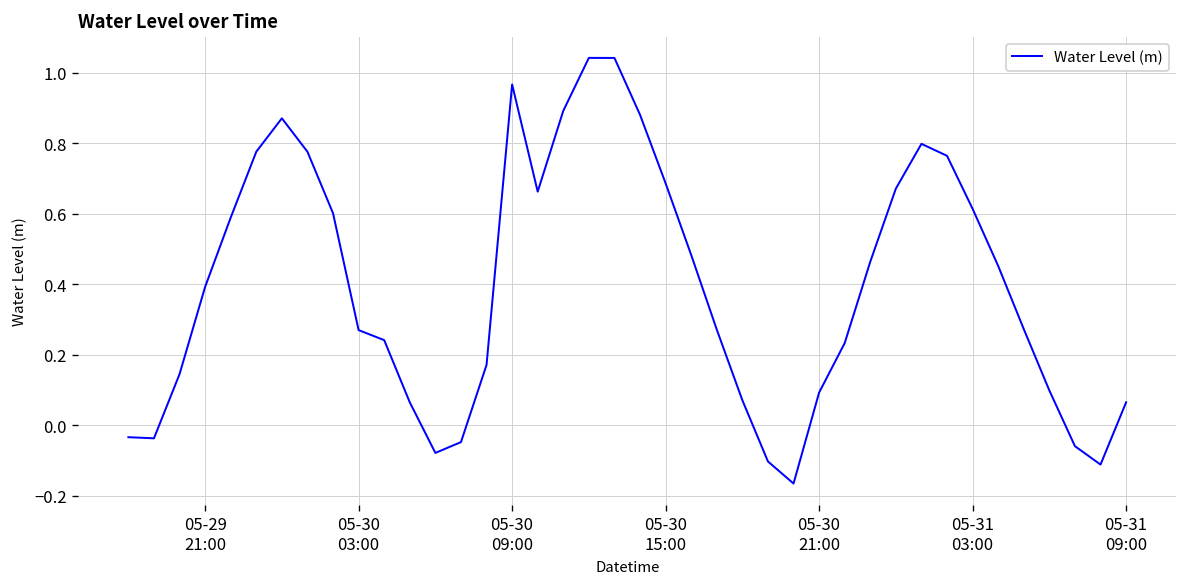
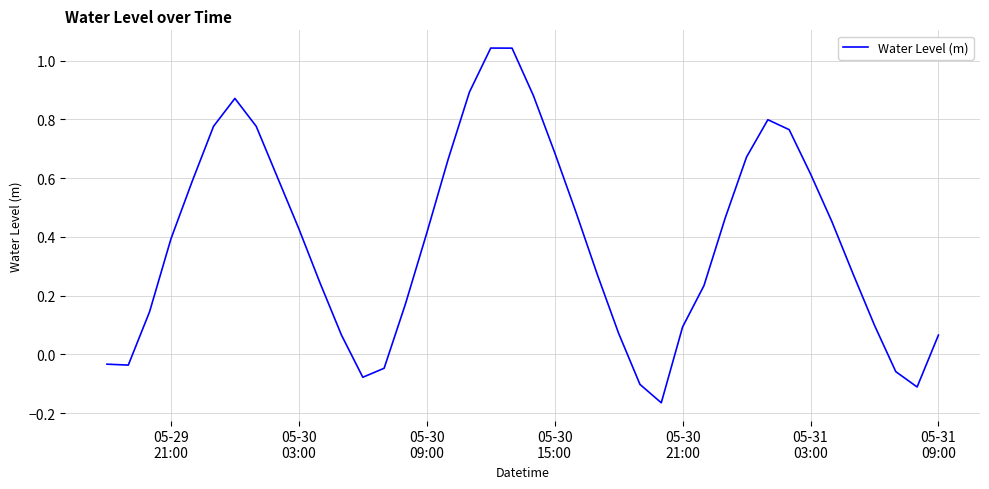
  {
    "05-29 21:00": 0.39,
-   "05-30 03:00": 0.27,
-   "05-30 09:00": 0.97,
+   "05-30 03:00": 0.43,
+   "05-30 09:00": 0.41,
    "05-30 15:00": 0.69,
    "05-30 21:00": 0.09,
    "05-31 03:00": 0.61,
    "05-31 09:00": 0.07
  }
